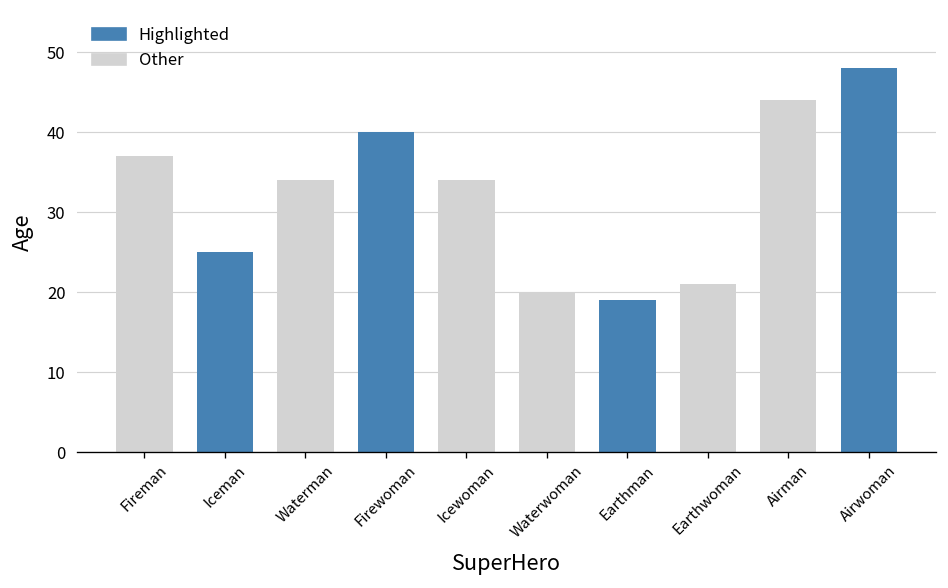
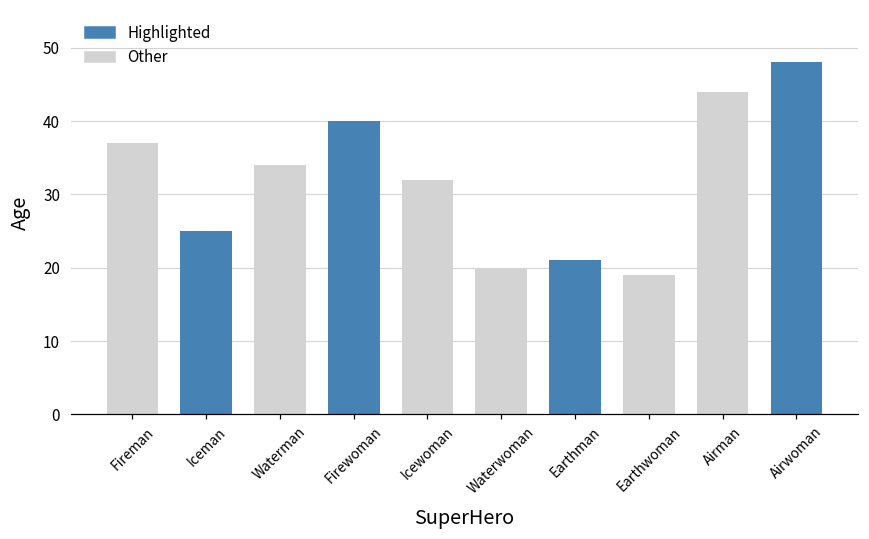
  {
    "Fireman": 37,
    "Iceman": 25,
    "Waterman": 34,
    "Firewoman": 40,
-   "Icewoman": 34,
+   "Icewoman": 32,
    "Waterwoman": 20,
-   "Earthman": 19,
-   "Earthwoman": 21,
+   "Earthman": 21,
+   "Earthwoman": 19,
    "Airman": 44,
    "Airwoman": 48
  }
